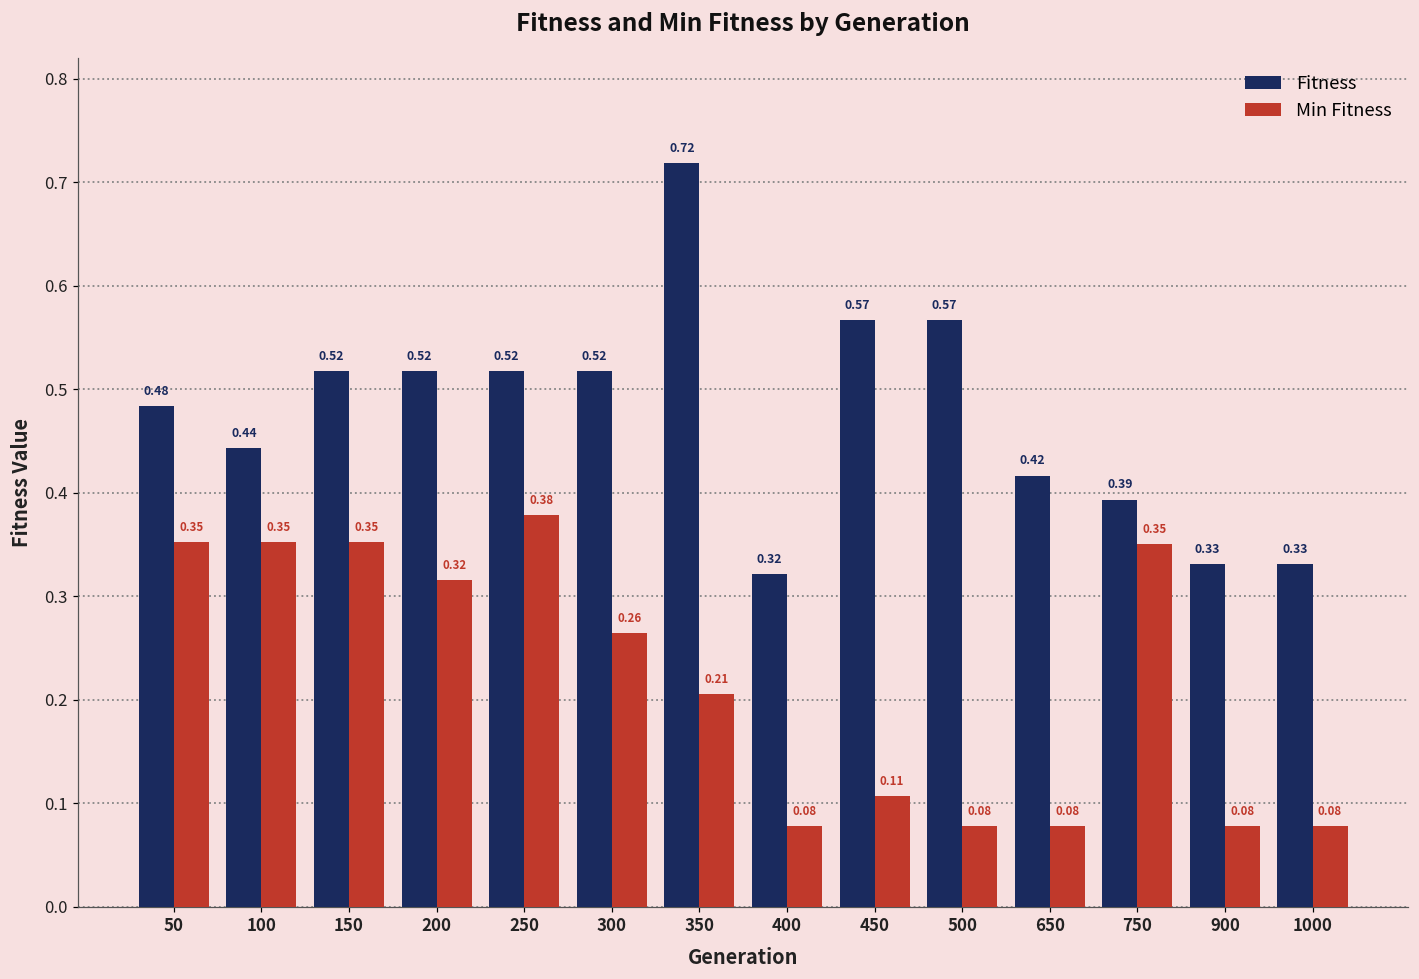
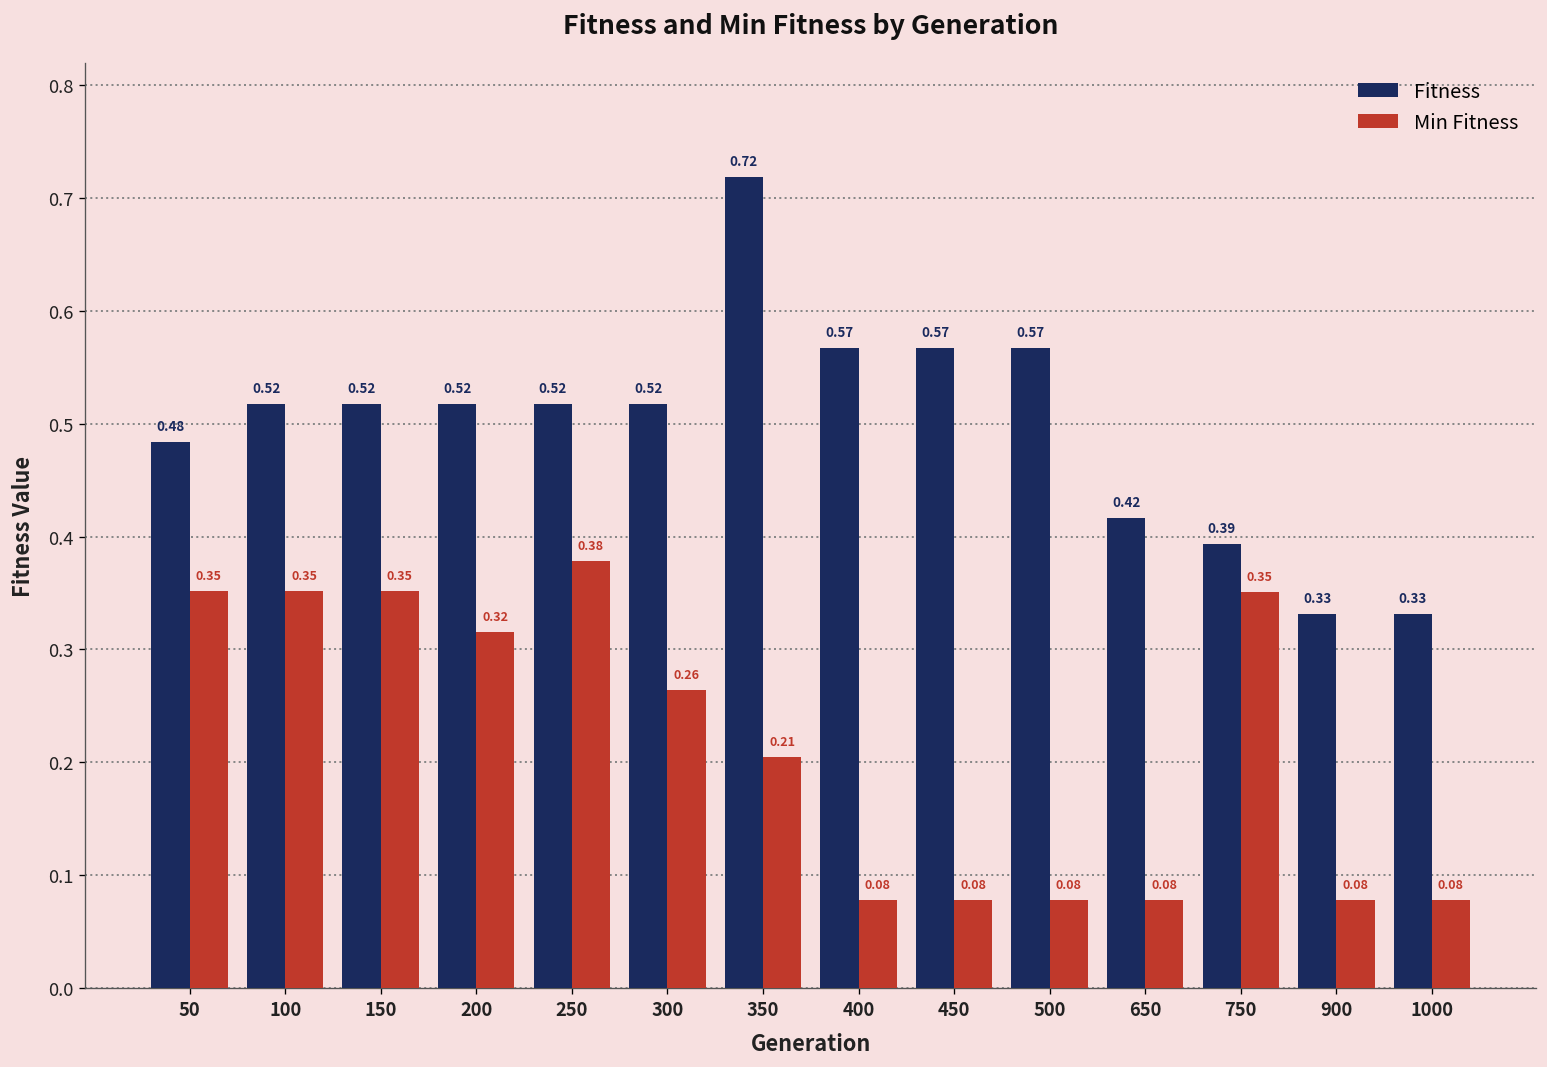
  {
    "Fitness": {
      "50": 0.48,
-     "100": 0.44,
+     "100": 0.52,
      "150": 0.52,
      "200": 0.52,
      "250": 0.52,
      "300": 0.52,
      "350": 0.72,
-     "400": 0.32,
+     "400": 0.57,
      "450": 0.57,
      "500": 0.57,
      "650": 0.42,
      "750": 0.39,
      "900": 0.33,
      "1000": 0.33
    },
    "Min Fitness": {
      "50": 0.35,
      "100": 0.35,
      "150": 0.35,
      "200": 0.32,
      "250": 0.38,
      "300": 0.26,
      "350": 0.21,
      "400": 0.08,
-     "450": 0.11,
+     "450": 0.08,
      "500": 0.08,
      "650": 0.08,
      "750": 0.35,
      "900": 0.08,
      "1000": 0.08
    }
  }
